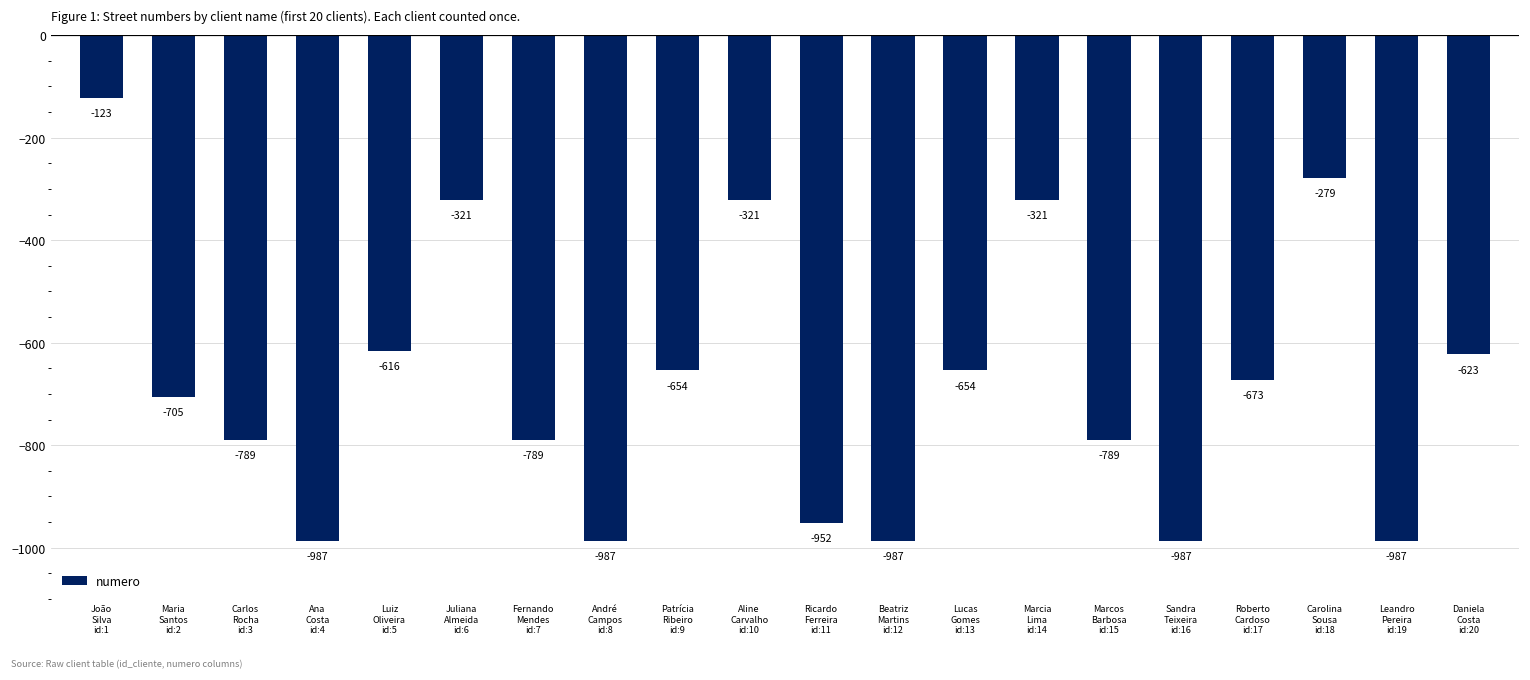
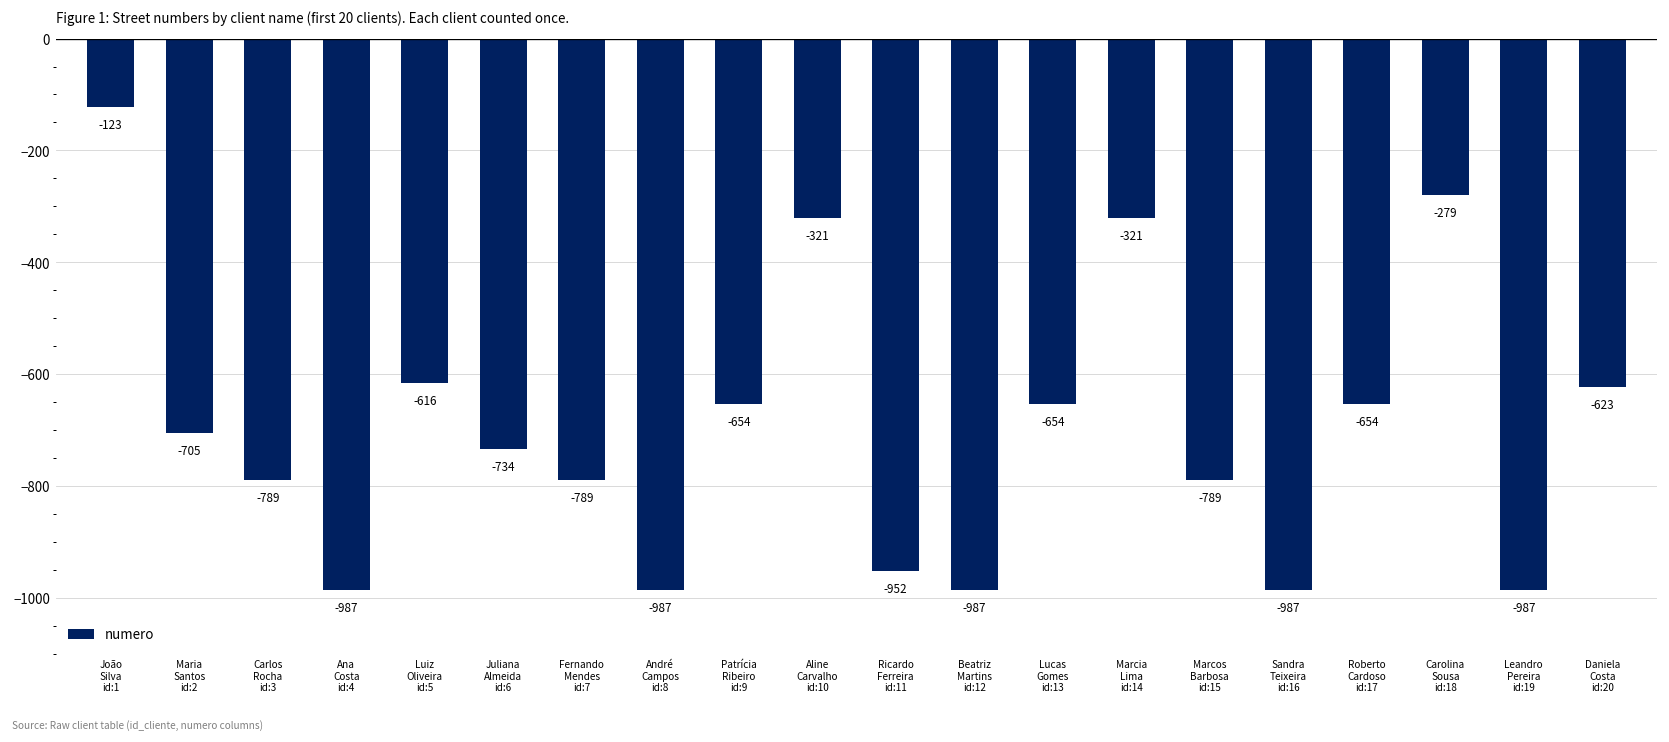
  {
    "João Silva id:1": -123,
    "Maria Santos id:2": -705,
    "Carlos Rocha id:3": -789,
    "Ana Costa id:4": -987,
    "Luiz Oliveira id:5": -616,
-   "Juliana Almeida id:6": -321,
+   "Juliana Almeida id:6": -734,
    "Fernando Mendes id:7": -789,
    "André Campos id:8": -987,
    "Patrícia Ribeiro id:9": -654,
    "Aline Carvalho id:10": -321,
    "Ricardo Ferreira id:11": -952,
    "Beatriz Martins id:12": -987,
    "Lucas Gomes id:13": -654,
    "Marcia Lima id:14": -321,
    "Marcos Barbosa id:15": -789,
    "Sandra Teixeira id:16": -987,
-   "Roberto Cardoso id:17": -673,
+   "Roberto Cardoso id:17": -654,
    "Carolina Sousa id:18": -279,
    "Leandro Pereira id:19": -987,
    "Daniela Costa id:20": -623
  }
